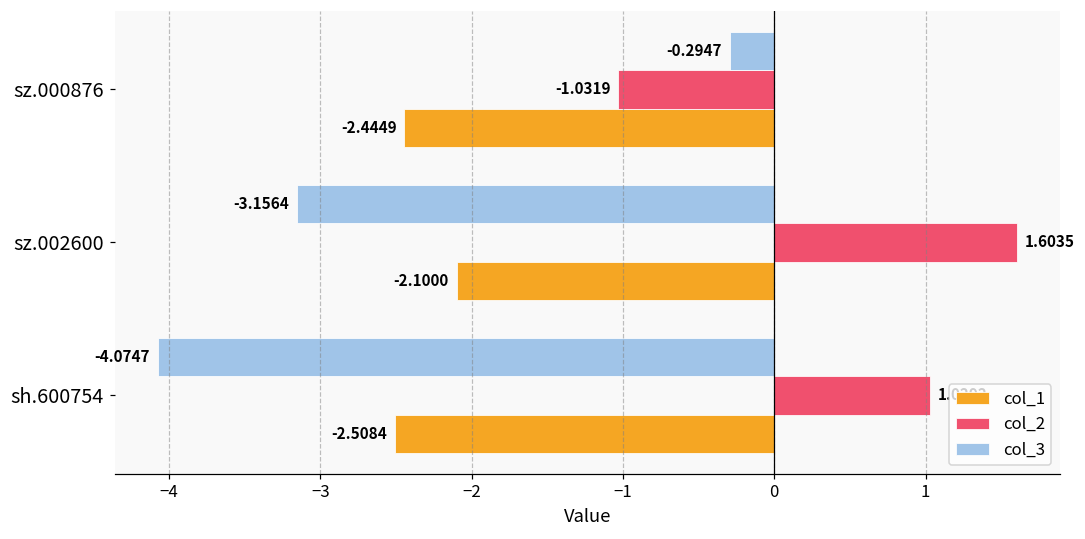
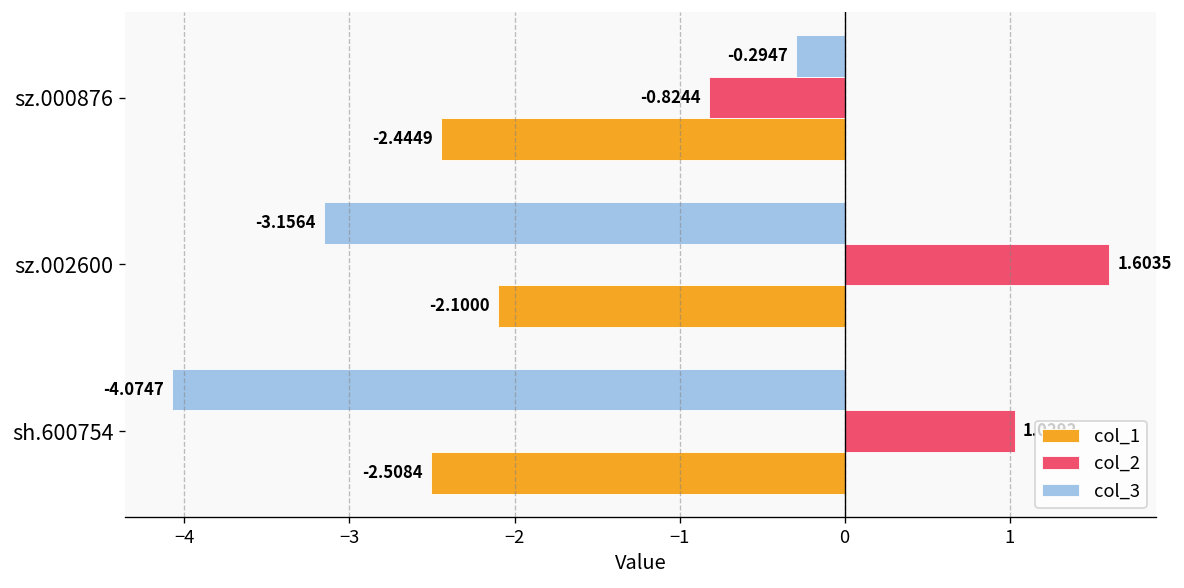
  {
    "col_1": {
      "sz.000876": -2.4449,
      "sz.002600": -2.1000,
      "sh.600754": -2.5084
    },
    "col_2": {
-     "sz.000876": -1.0319,
+     "sz.000876": -0.8244,
      "sz.002600": 1.6035
    },
    "col_3": {
      "sz.000876": -0.2947,
      "sz.002600": -3.1564,
      "sh.600754": -4.0747
    }
  }
